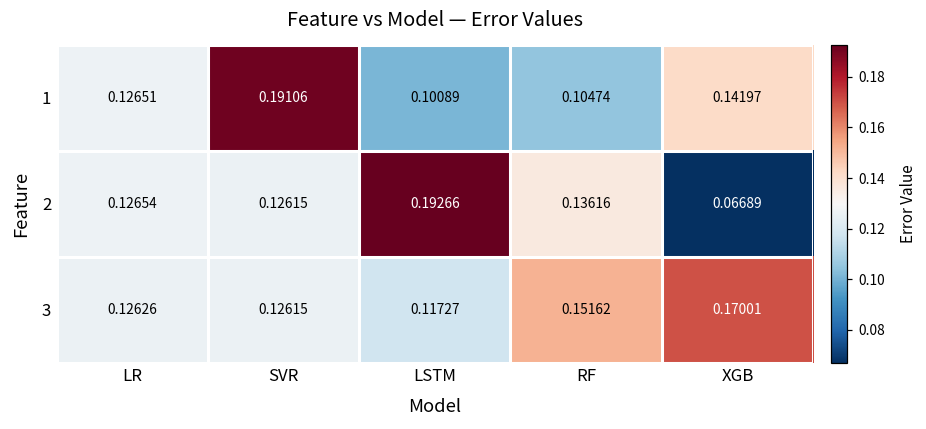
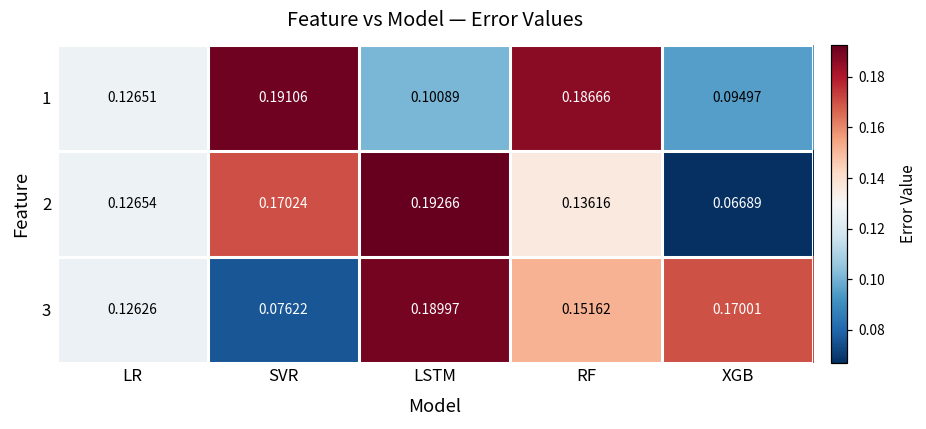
  {
    "1": {
      "LR": 0.12651,
      "SVR": 0.19106,
      "LSTM": 0.10089,
-     "RF": 0.10474,
-     "XGB": 0.14197
+     "RF": 0.18666,
+     "XGB": 0.09497
    },
    "2": {
      "LR": 0.12654,
-     "SVR": 0.12615,
+     "SVR": 0.17024,
      "LSTM": 0.19266,
      "RF": 0.13616,
      "XGB": 0.06689
    },
    "3": {
      "LR": 0.12626,
-     "SVR": 0.12615,
-     "LSTM": 0.11727,
+     "SVR": 0.07622,
+     "LSTM": 0.18997,
      "RF": 0.15162,
      "XGB": 0.17001
    }
  }
